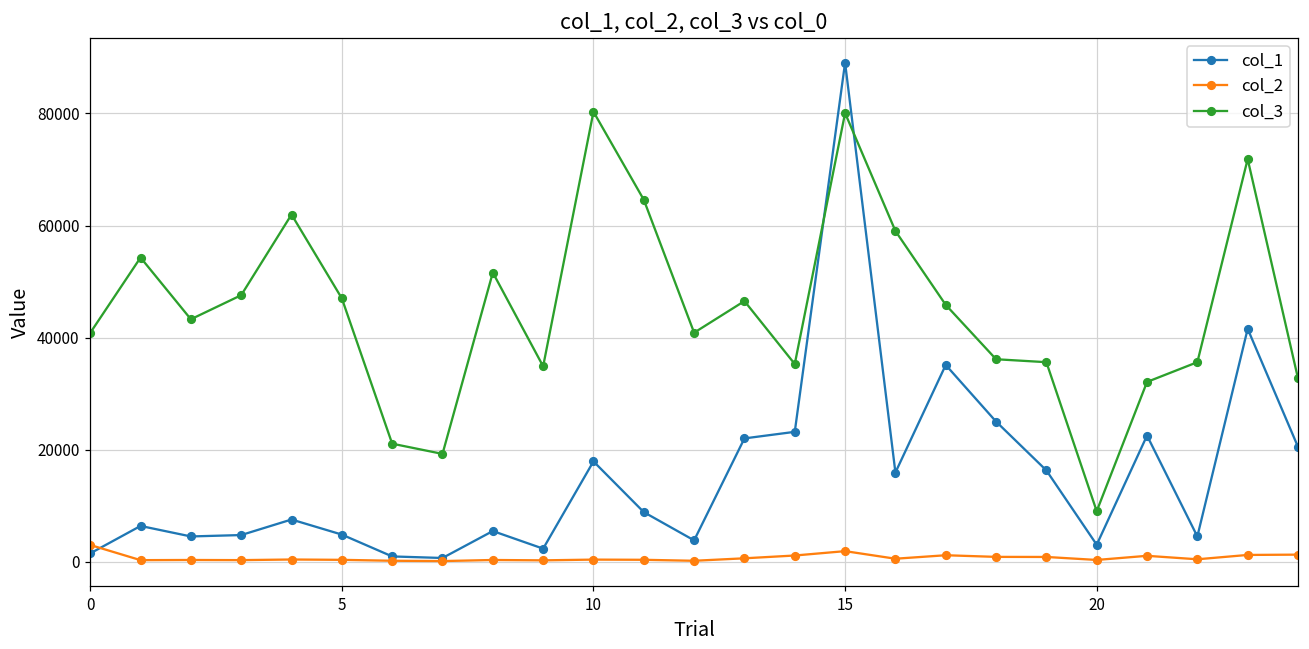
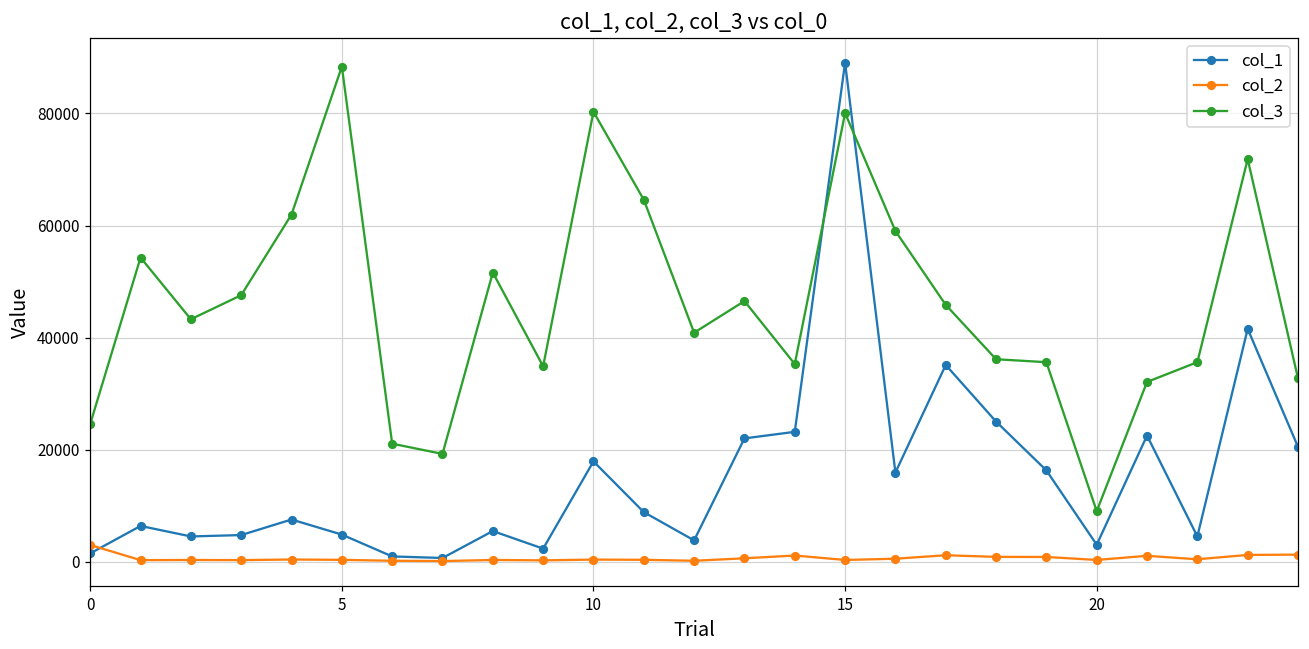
  {
    "col_1": {
      "0": 2000,
      "5": 5000,
      "10": 18000,
      "15": 89000,
      "20": 3000
    },
    "col_2": {
      "0": 3000,
      "5": 0,
      "10": 0,
-     "15": 2000,
+     "15": 0,
      "20": 0
    },
    "col_3": {
-     "0": 41000,
-     "5": 47000,
+     "0": 25000,
+     "5": 88000,
      "10": 80000,
      "15": 80000,
      "20": 9000
    }
  }
